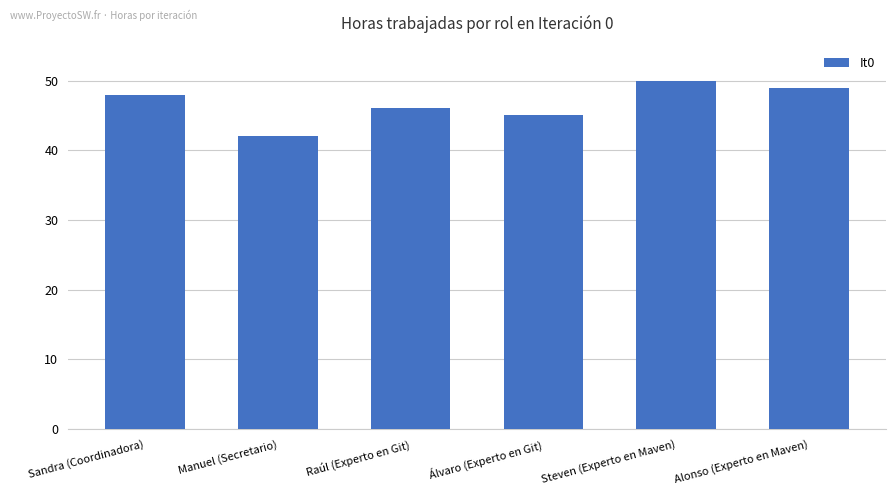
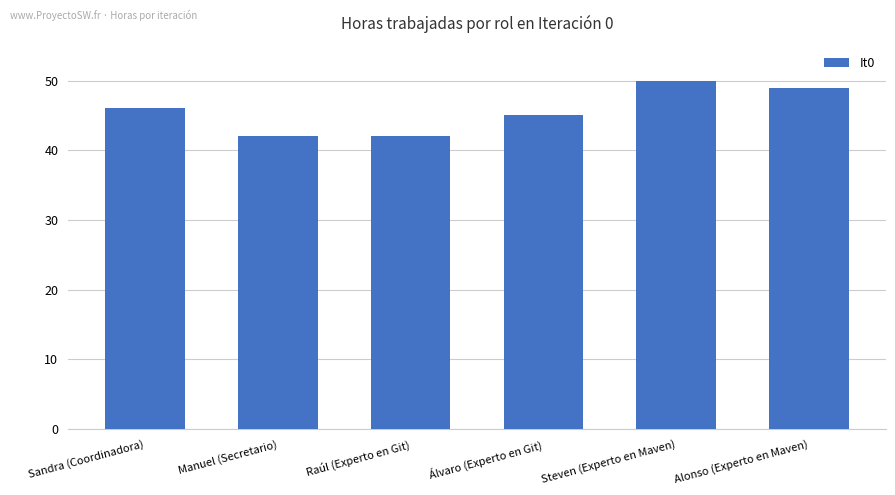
  {
-   "Sandra (Coordinadora)": 48,
+   "Sandra (Coordinadora)": 46,
    "Manuel (Secretario)": 42,
-   "Raúl (Experto en Git)": 46,
+   "Raúl (Experto en Git)": 42,
    "Álvaro (Experto en Git)": 45,
    "Steven (Experto en Maven)": 50,
    "Alonso (Experto en Maven)": 49
  }
